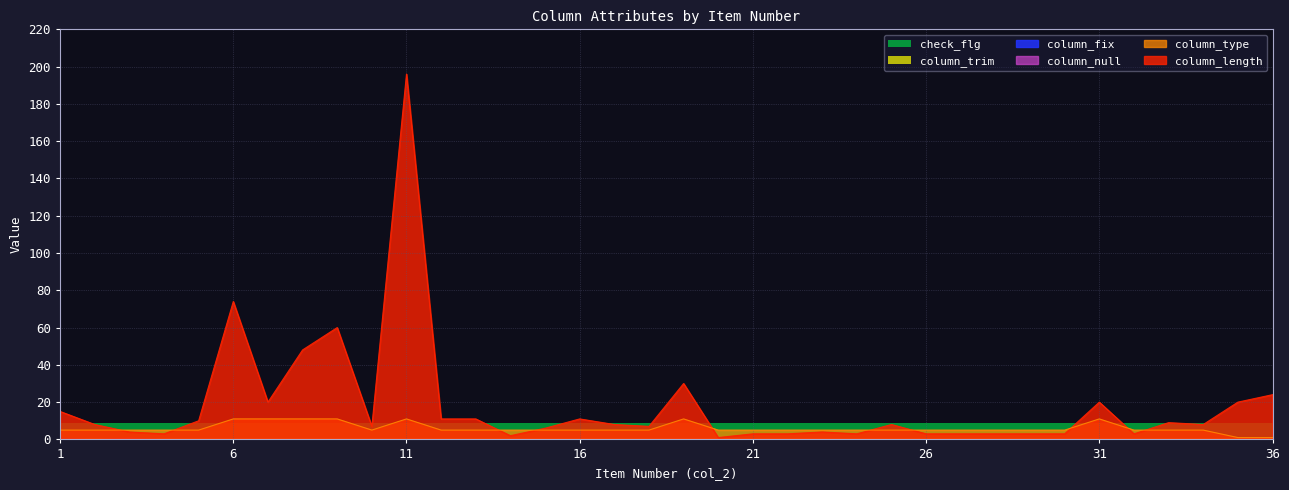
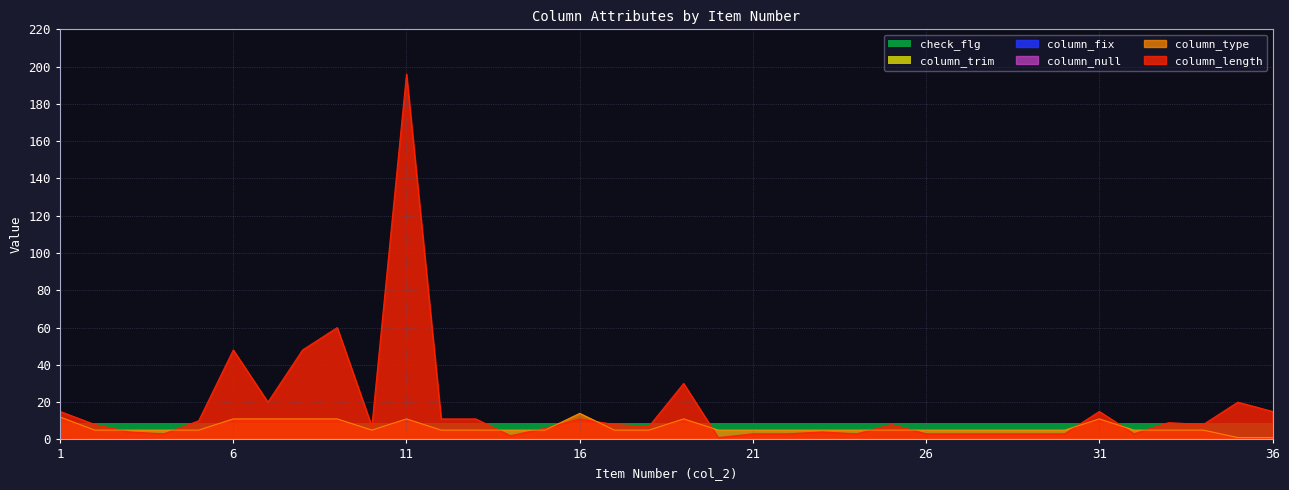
  {
    "check_flg": {
      "1": 9,
      "6": 9,
      "11": 9,
      "16": 9,
      "21": 9,
      "26": 9,
      "31": 9,
      "36": 9
    },
    "column_type": {
-     "1": 5,
+     "1": 12,
      "6": 11,
      "11": 11,
-     "16": 5,
+     "16": 14,
      "21": 5,
      "26": 5,
      "31": 11
    },
    "column_length": {
      "1": 15,
-     "6": 74,
+     "6": 48,
      "11": 196,
      "16": 11,
      "21": 3,
      "26": 3,
-     "31": 20,
-     "36": 24
+     "31": 15,
+     "36": 15
    }
  }
